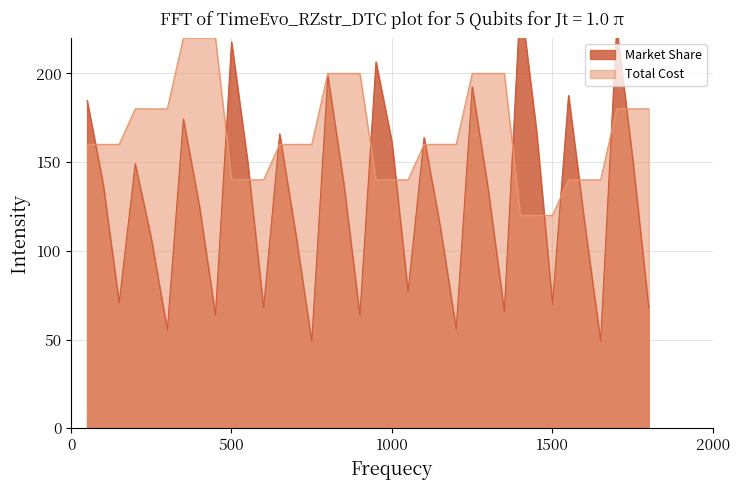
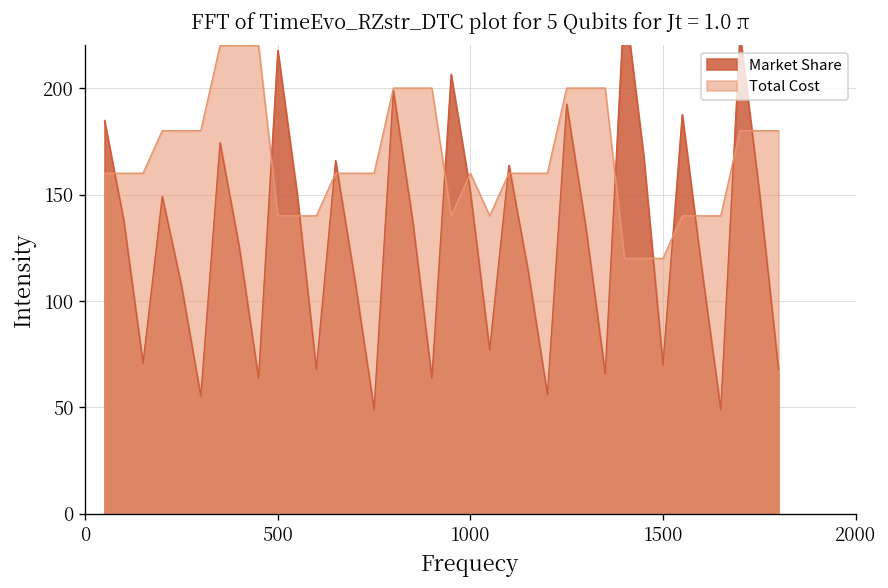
  {
    "Market Share": {
      "500": 218,
-     "1000": 161,
+     "1000": 151,
      "1500": 70
    },
    "Total Cost": {
      "500": 140,
-     "1000": 140,
+     "1000": 160,
      "1500": 120
    }
  }
